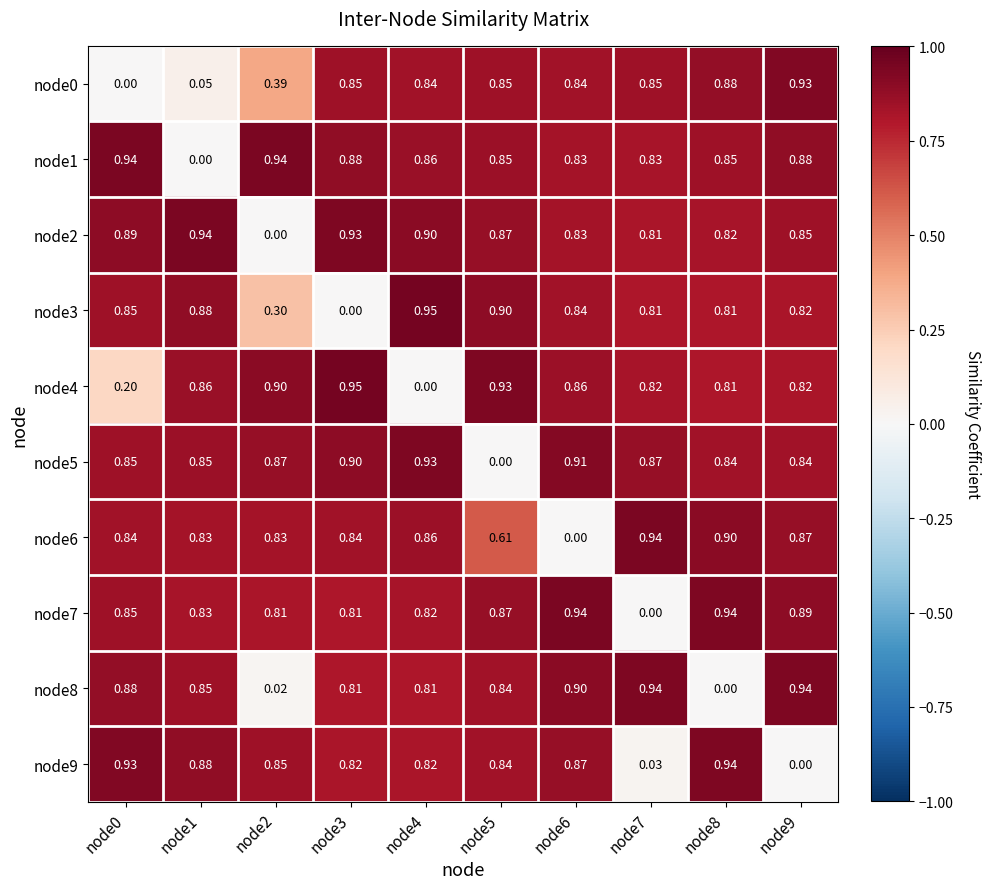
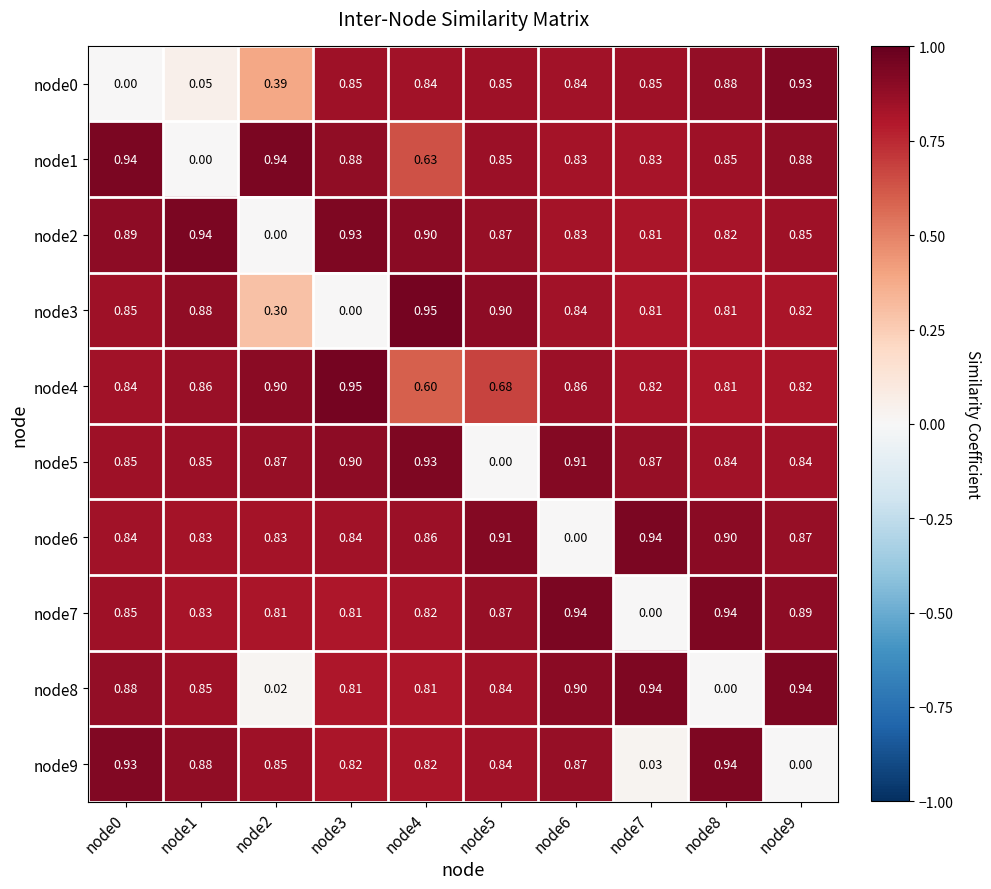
  {
    "node0": {
      "node0": 0.00,
      "node1": 0.05,
      "node2": 0.39,
      "node3": 0.85,
      "node4": 0.84,
      "node5": 0.85,
      "node6": 0.84,
      "node7": 0.85,
      "node8": 0.88,
      "node9": 0.93
    },
    "node1": {
      "node0": 0.94,
      "node1": 0.00,
      "node2": 0.94,
      "node3": 0.88,
-     "node4": 0.86,
+     "node4": 0.63,
      "node5": 0.85,
      "node6": 0.83,
      "node7": 0.83,
      "node8": 0.85,
      "node9": 0.88
    },
    "node2": {
      "node0": 0.89,
      "node1": 0.94,
      "node2": 0.00,
      "node3": 0.93,
      "node4": 0.90,
      "node5": 0.87,
      "node6": 0.83,
      "node7": 0.81,
      "node8": 0.82,
      "node9": 0.85
    },
    "node3": {
      "node0": 0.85,
      "node1": 0.88,
      "node2": 0.30,
      "node3": 0.00,
      "node4": 0.95,
      "node5": 0.90,
      "node6": 0.84,
      "node7": 0.81,
      "node8": 0.81,
      "node9": 0.82
    },
    "node4": {
-     "node0": 0.20,
+     "node0": 0.84,
      "node1": 0.86,
      "node2": 0.90,
      "node3": 0.95,
-     "node4": 0.00,
-     "node5": 0.93,
+     "node4": 0.60,
+     "node5": 0.68,
      "node6": 0.86,
      "node7": 0.82,
      "node8": 0.81,
      "node9": 0.82
    },
    "node5": {
      "node0": 0.85,
      "node1": 0.85,
      "node2": 0.87,
      "node3": 0.90,
      "node4": 0.93,
      "node5": 0.00,
      "node6": 0.91,
      "node7": 0.87,
      "node8": 0.84,
      "node9": 0.84
    },
    "node6": {
      "node0": 0.84,
      "node1": 0.83,
      "node2": 0.83,
      "node3": 0.84,
      "node4": 0.86,
-     "node5": 0.61,
+     "node5": 0.91,
      "node6": 0.00,
      "node7": 0.94,
      "node8": 0.90,
      "node9": 0.87
    },
    "node7": {
      "node0": 0.85,
      "node1": 0.83,
      "node2": 0.81,
      "node3": 0.81,
      "node4": 0.82,
      "node5": 0.87,
      "node6": 0.94,
      "node7": 0.00,
      "node8": 0.94,
      "node9": 0.89
    },
    "node8": {
      "node0": 0.88,
      "node1": 0.85,
      "node2": 0.02,
      "node3": 0.81,
      "node4": 0.81,
      "node5": 0.84,
      "node6": 0.90,
      "node7": 0.94,
      "node8": 0.00,
      "node9": 0.94
    },
    "node9": {
      "node0": 0.93,
      "node1": 0.88,
      "node2": 0.85,
      "node3": 0.82,
      "node4": 0.82,
      "node5": 0.84,
      "node6": 0.87,
      "node7": 0.03,
      "node8": 0.94,
      "node9": 0.00
    }
  }
